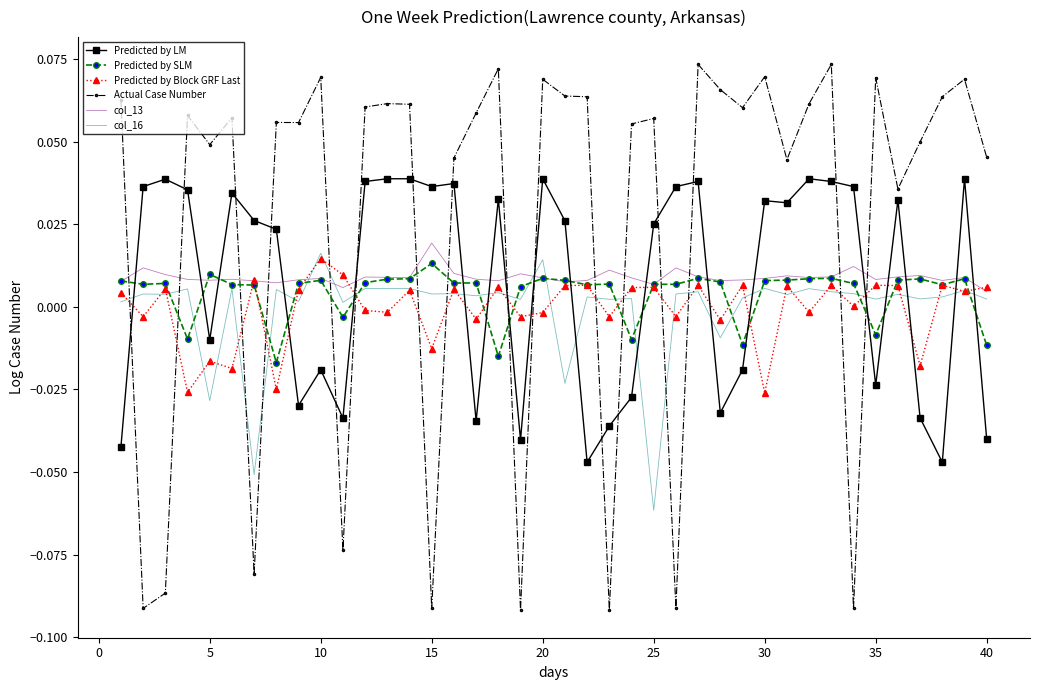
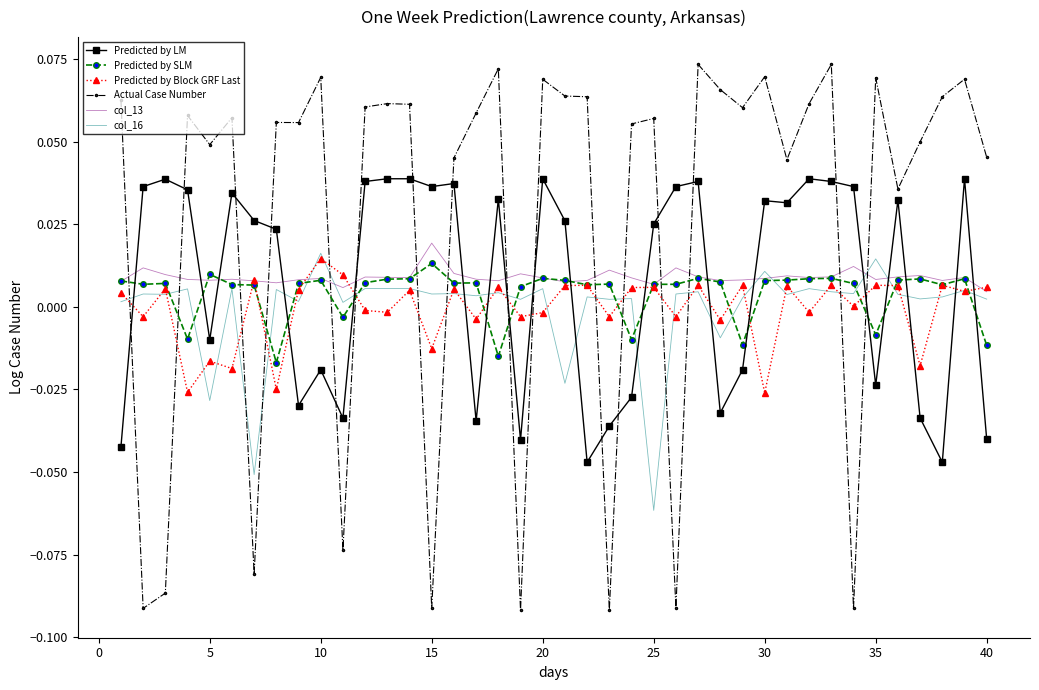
  {
    "Predicted by SLM": {
      "5": 0.010,
      "15": 0.013,
      "35": -0.009,
      "40": -0.012
    },
    "Predicted by Block GRF Last": {
      "5": -0.016,
      "10": 0.015,
      "15": -0.013,
      "20": -0.002,
      "25": 0.006,
      "30": -0.026,
      "35": 0.006,
      "40": 0.006
    },
    "col_13": {
      "5": 0.008,
      "15": 0.019,
      "35": 0.008,
      "40": 0.005
    },
    "col_16": {
      "5": -0.028,
      "10": 0.016,
      "15": 0.004,
-     "20": 0.014,
+     "20": 0.005,
      "25": -0.062,
-     "30": 0.006,
-     "35": 0.002,
+     "30": 0.011,
+     "35": 0.014,
      "40": 0.002
    }
  }
